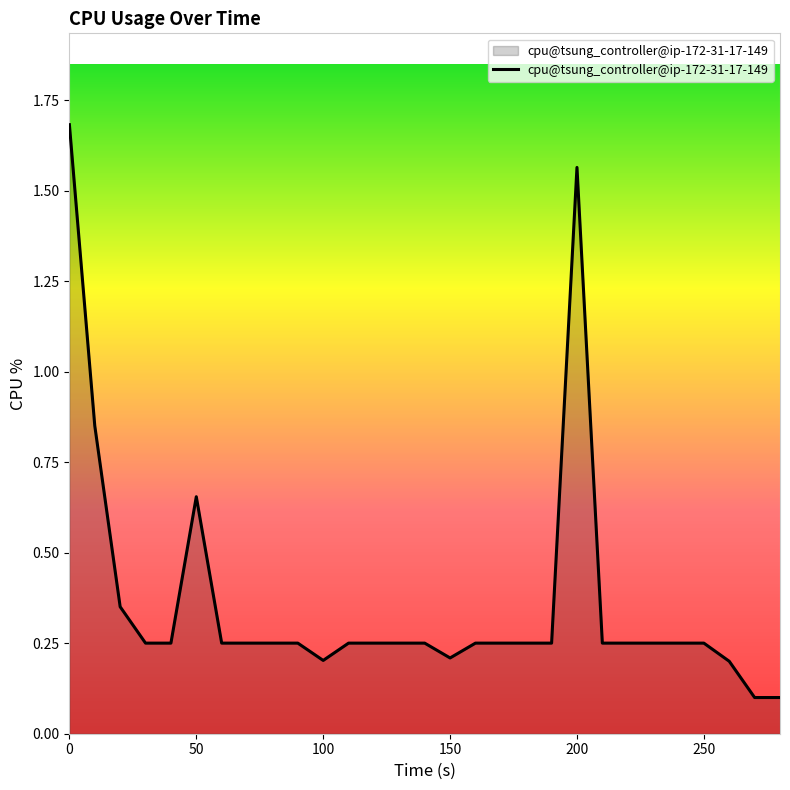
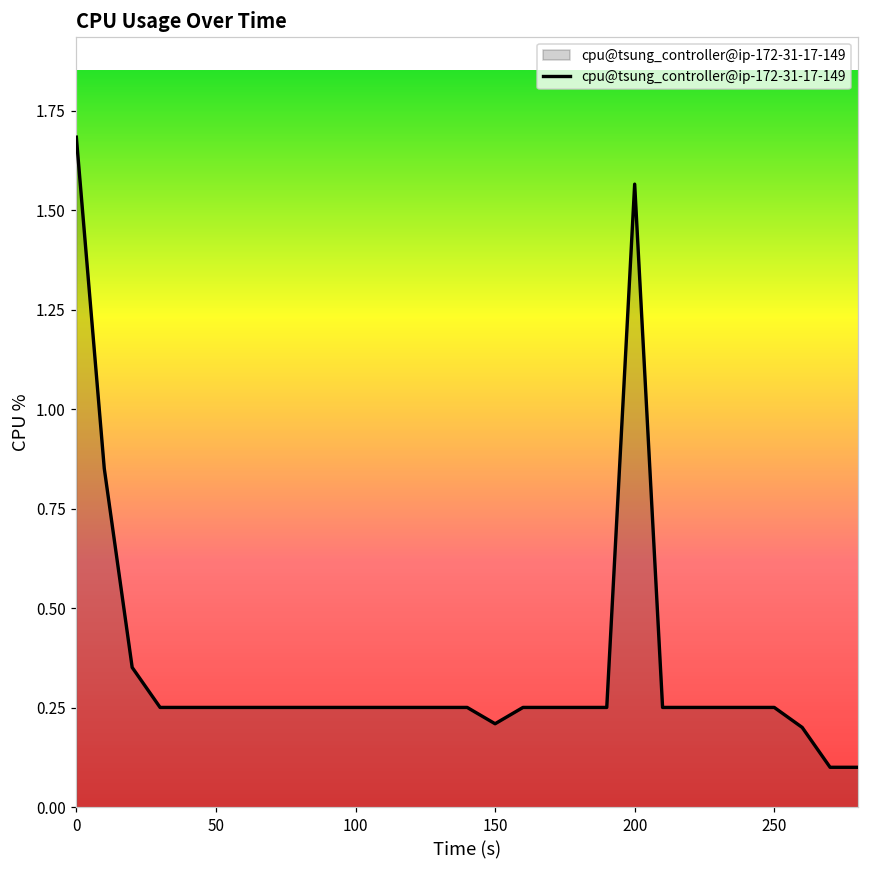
  {
    "0": 1.68,
-   "50": 0.65,
-   "100": 0.20,
+   "50": 0.25,
+   "100": 0.25,
    "150": 0.21,
    "200": 1.56,
    "250": 0.25
  }
